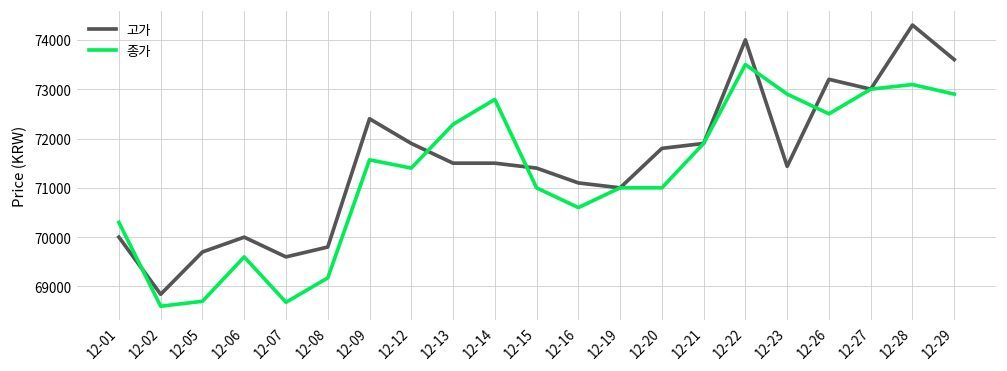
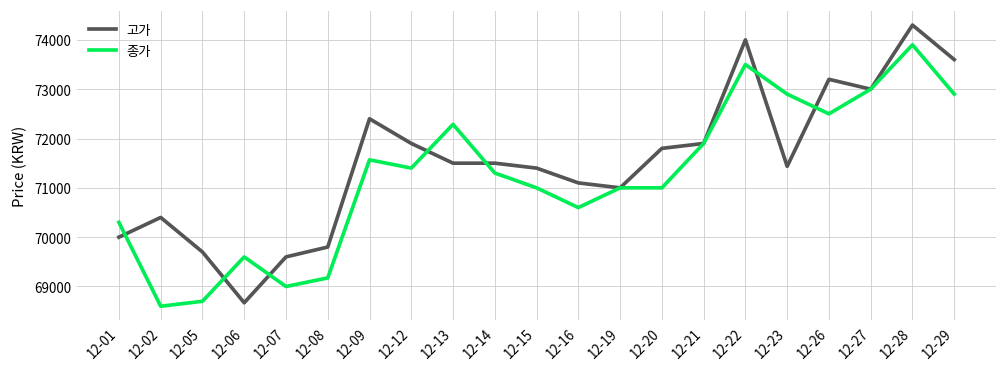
  {
    "고가": {
      "12-01": 70000,
-     "12-02": 68800,
+     "12-02": 70400,
      "12-05": 69700,
-     "12-06": 70000,
+     "12-06": 68700,
      "12-07": 69600,
      "12-08": 69800,
      "12-09": 72400,
      "12-12": 71900,
      "12-13": 71500,
      "12-14": 71500,
      "12-15": 71400,
      "12-16": 71100,
      "12-20": 71800,
      "12-22": 74000,
      "12-23": 71400,
      "12-26": 73200,
      "12-28": 74300,
      "12-29": 73600
    },
    "종가": {
      "12-01": 70300,
      "12-02": 68600,
      "12-05": 68700,
      "12-06": 69600,
-     "12-07": 68700,
+     "12-07": 69000,
      "12-08": 69200,
      "12-09": 71600,
      "12-12": 71400,
      "12-13": 72300,
-     "12-14": 72800,
+     "12-14": 71300,
      "12-15": 71000,
      "12-16": 70600,
      "12-20": 71000,
      "12-22": 73500,
      "12-23": 72900,
      "12-26": 72500,
-     "12-28": 73100,
+     "12-28": 73900,
      "12-29": 72900
    }
  }
